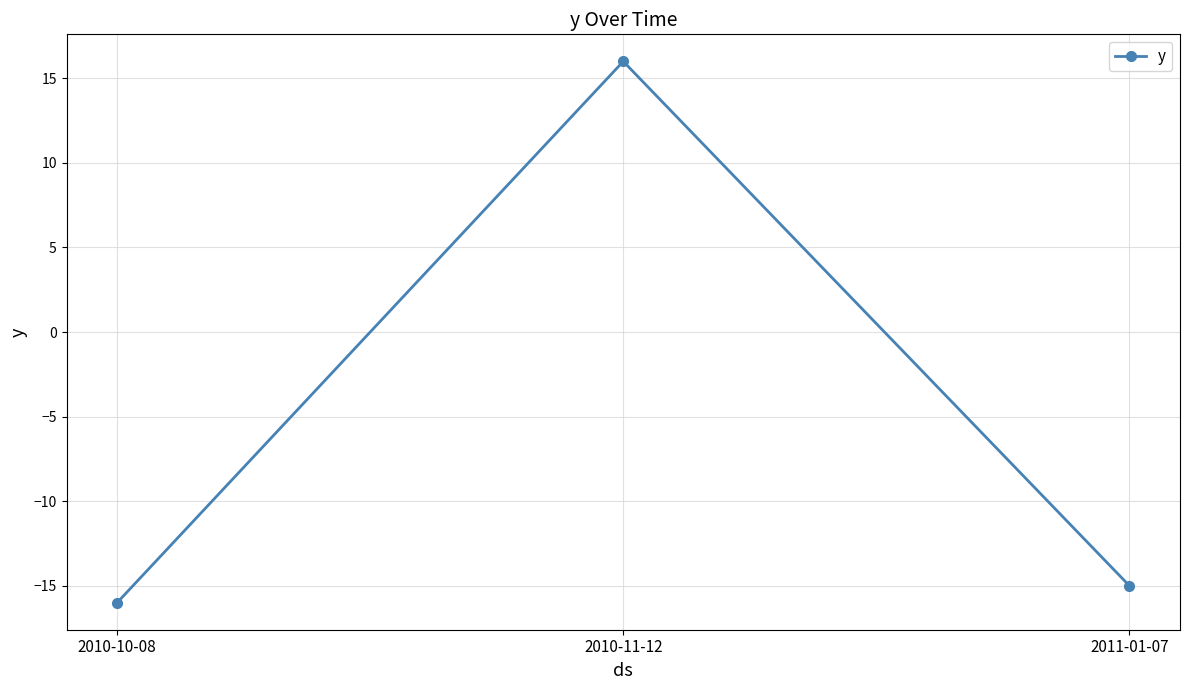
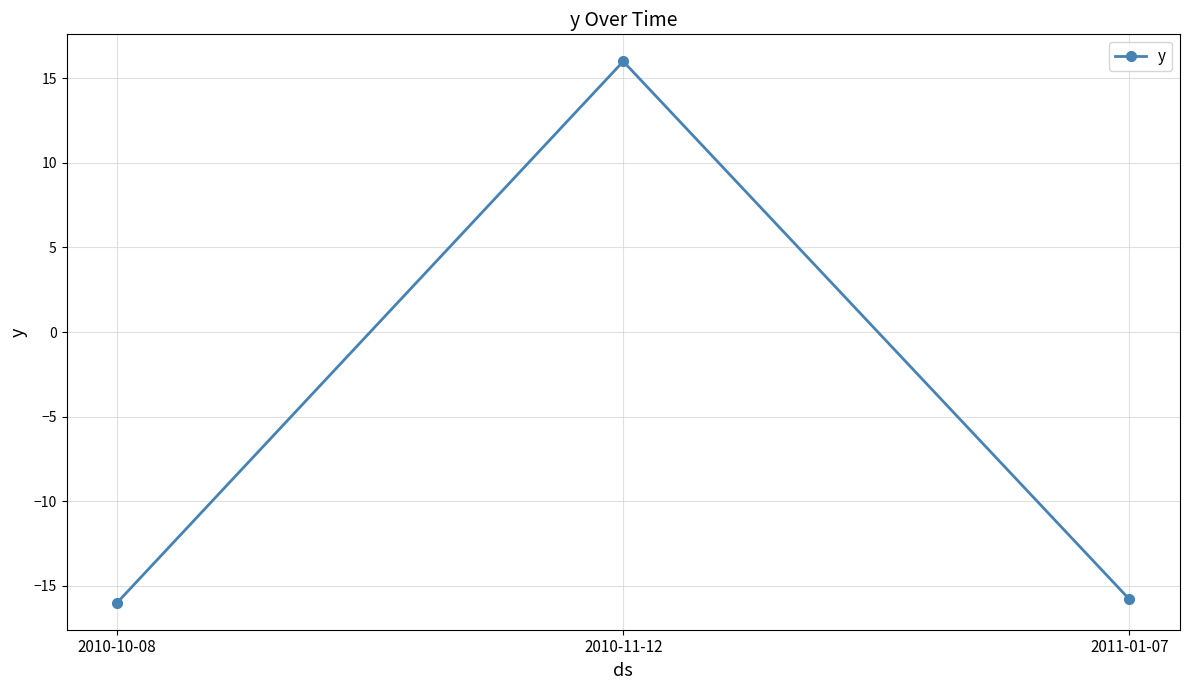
  {
    "2010-10-08": -16.0,
    "2010-11-12": 16.0,
-   "2011-01-07": -15.0
+   "2011-01-07": -15.8
  }
